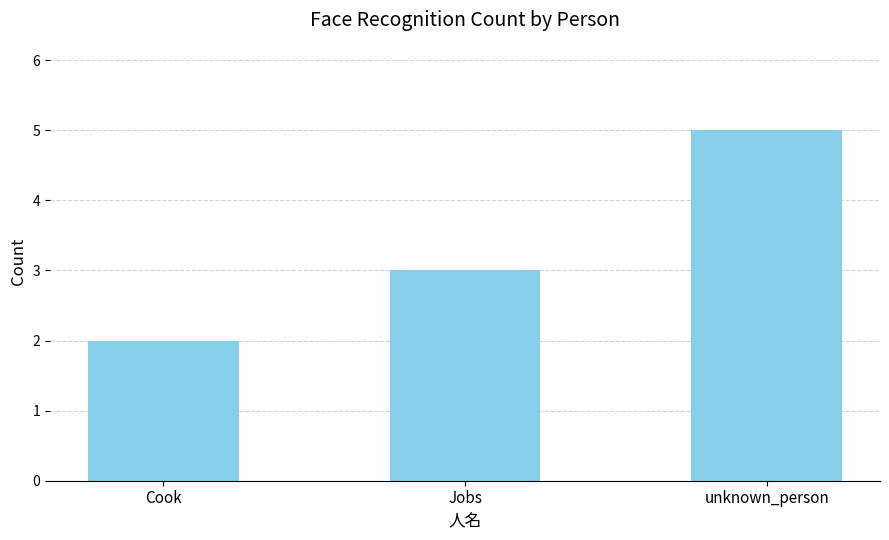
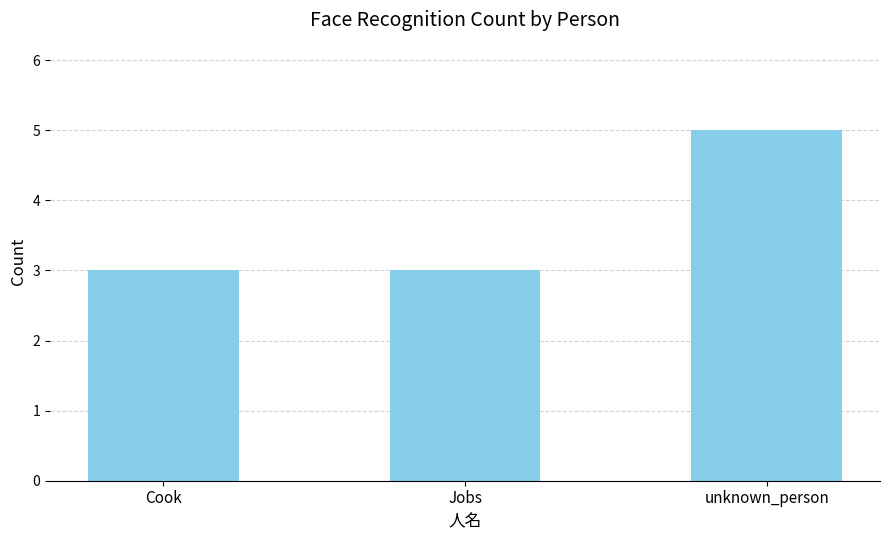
  {
-   "Cook": 2,
+   "Cook": 3,
    "Jobs": 3,
    "unknown_person": 5
  }
